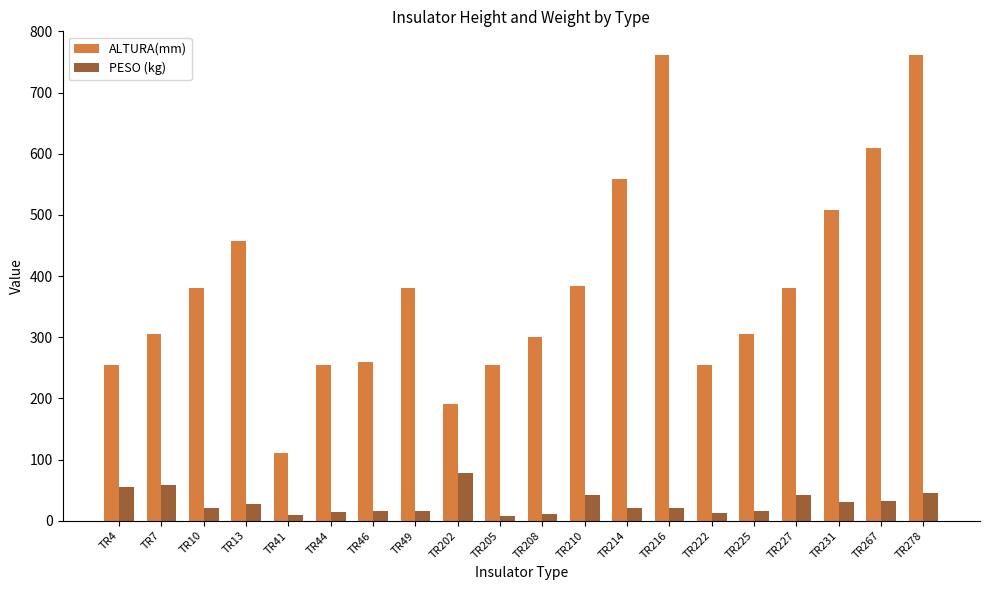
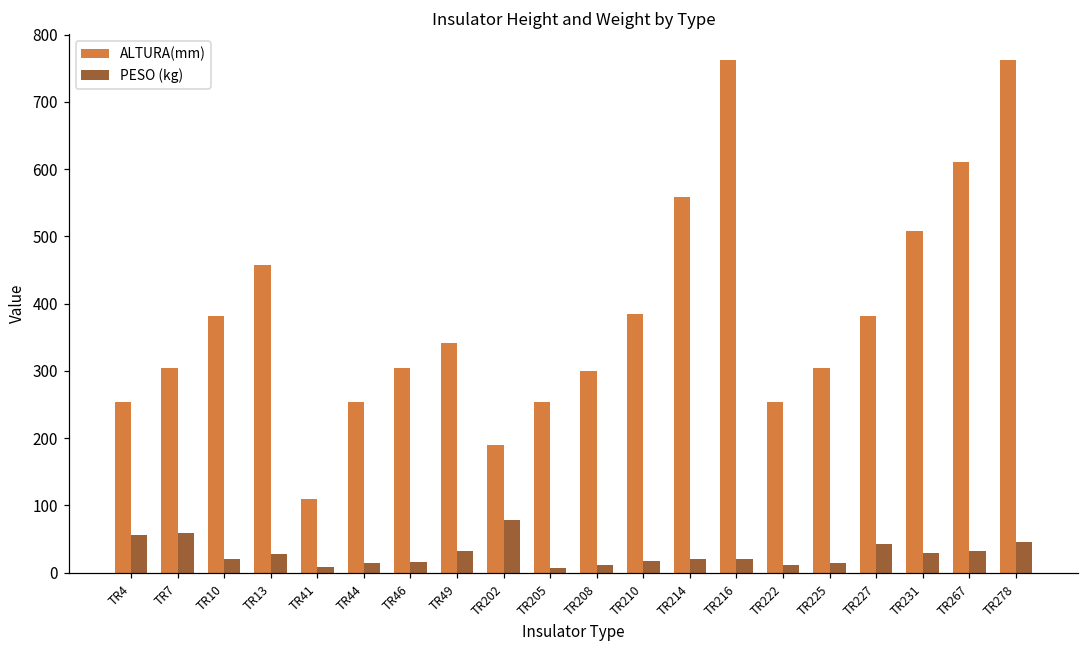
  {
    "ALTURA(mm)": {
      "TR4": 250,
      "TR7": 310,
      "TR10": 380,
      "TR13": 460,
      "TR41": 110,
      "TR44": 250,
-     "TR46": 260,
-     "TR49": 380,
+     "TR46": 310,
+     "TR49": 340,
      "TR202": 190,
      "TR205": 250,
      "TR208": 300,
      "TR210": 380,
      "TR214": 560,
      "TR216": 760,
      "TR222": 250,
      "TR225": 310,
      "TR227": 380,
      "TR231": 510,
      "TR267": 610,
      "TR278": 760
    },
    "PESO (kg)": {
      "TR4": 60,
      "TR7": 60,
      "TR10": 20,
      "TR13": 30,
      "TR41": 10,
      "TR44": 10,
      "TR46": 20,
-     "TR49": 20,
+     "TR49": 30,
      "TR202": 80,
      "TR205": 10,
      "TR208": 10,
-     "TR210": 40,
+     "TR210": 20,
      "TR214": 20,
      "TR216": 20,
      "TR222": 10,
      "TR225": 20,
      "TR227": 40,
      "TR231": 30,
      "TR267": 30,
      "TR278": 50
    }
  }
